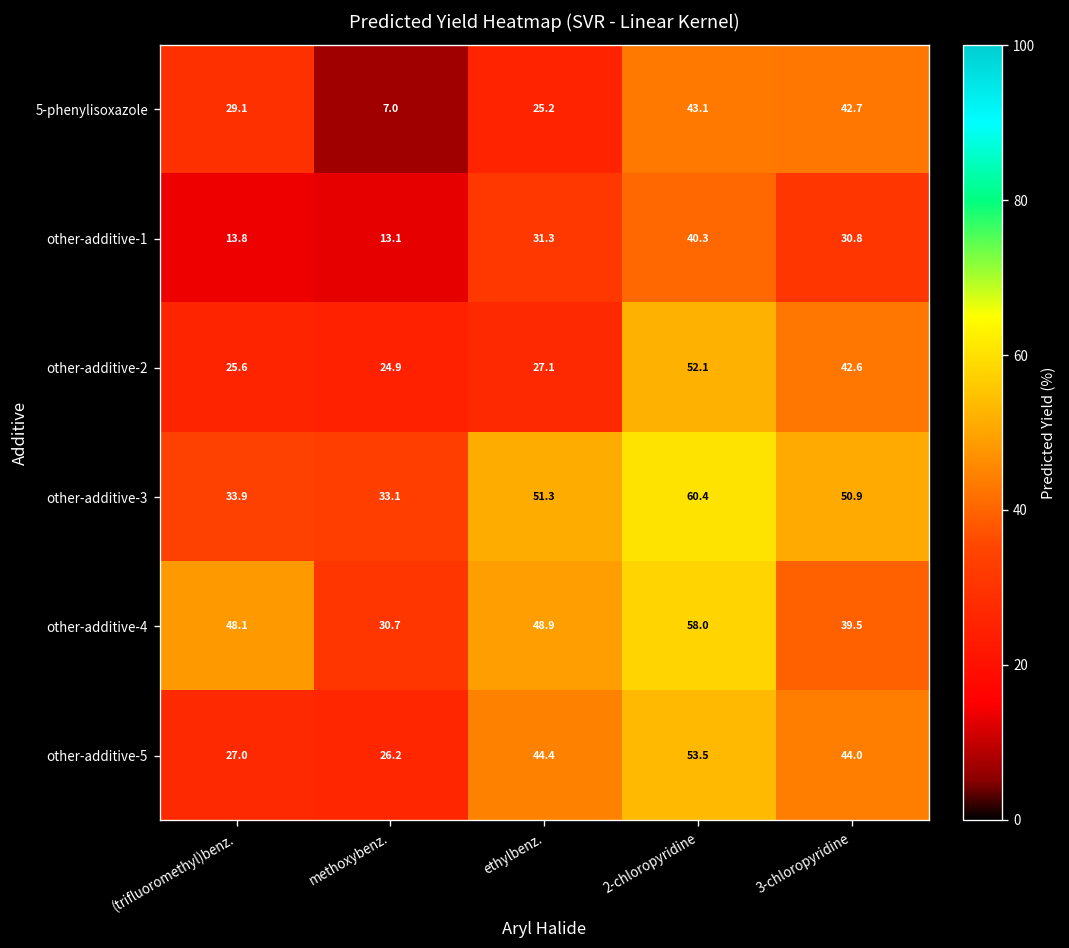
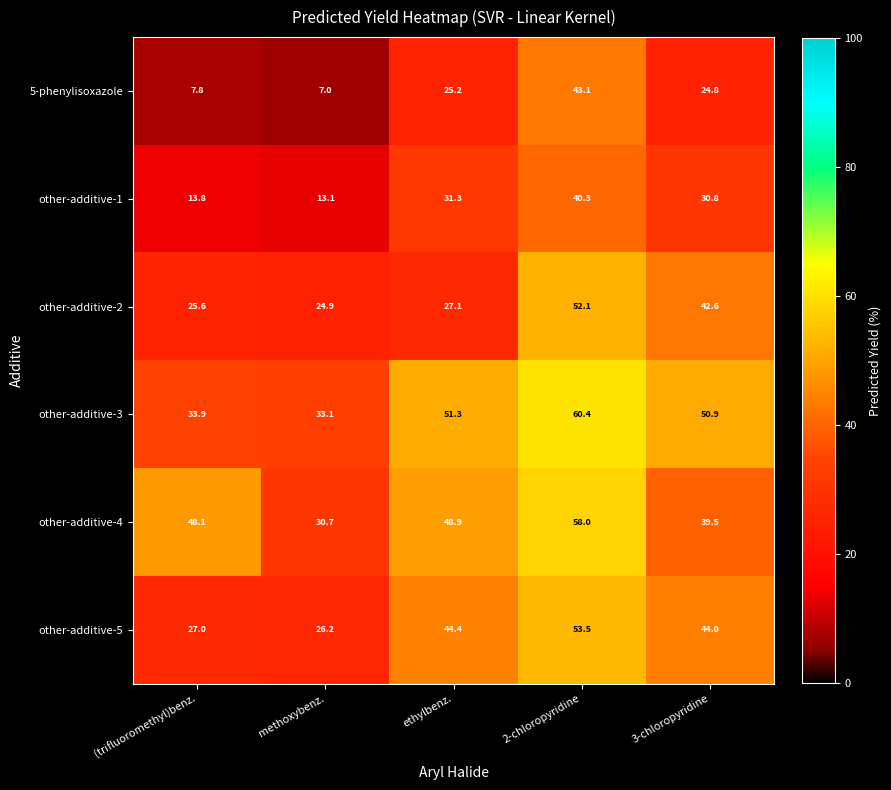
  {
    "5-phenylisoxazole": {
-     "(trifluoromethyl)benz.": 29.1,
+     "(trifluoromethyl)benz.": 7.8,
      "methoxybenz.": 7.0,
      "ethylbenz.": 25.2,
      "2-chloropyridine": 43.1,
-     "3-chloropyridine": 42.7
+     "3-chloropyridine": 24.8
    },
    "other-additive-1": {
      "(trifluoromethyl)benz.": 13.8,
      "methoxybenz.": 13.1,
      "ethylbenz.": 31.3,
      "2-chloropyridine": 40.3,
      "3-chloropyridine": 30.8
    },
    "other-additive-2": {
      "(trifluoromethyl)benz.": 25.6,
      "methoxybenz.": 24.9,
      "ethylbenz.": 27.1,
      "2-chloropyridine": 52.1,
      "3-chloropyridine": 42.6
    },
    "other-additive-3": {
      "(trifluoromethyl)benz.": 33.9,
      "methoxybenz.": 33.1,
      "ethylbenz.": 51.3,
      "2-chloropyridine": 60.4,
      "3-chloropyridine": 50.9
    },
    "other-additive-4": {
      "(trifluoromethyl)benz.": 48.1,
      "methoxybenz.": 30.7,
      "ethylbenz.": 48.9,
      "2-chloropyridine": 58.0,
      "3-chloropyridine": 39.5
    },
    "other-additive-5": {
      "(trifluoromethyl)benz.": 27.0,
      "methoxybenz.": 26.2,
      "ethylbenz.": 44.4,
      "2-chloropyridine": 53.5,
      "3-chloropyridine": 44.0
    }
  }
